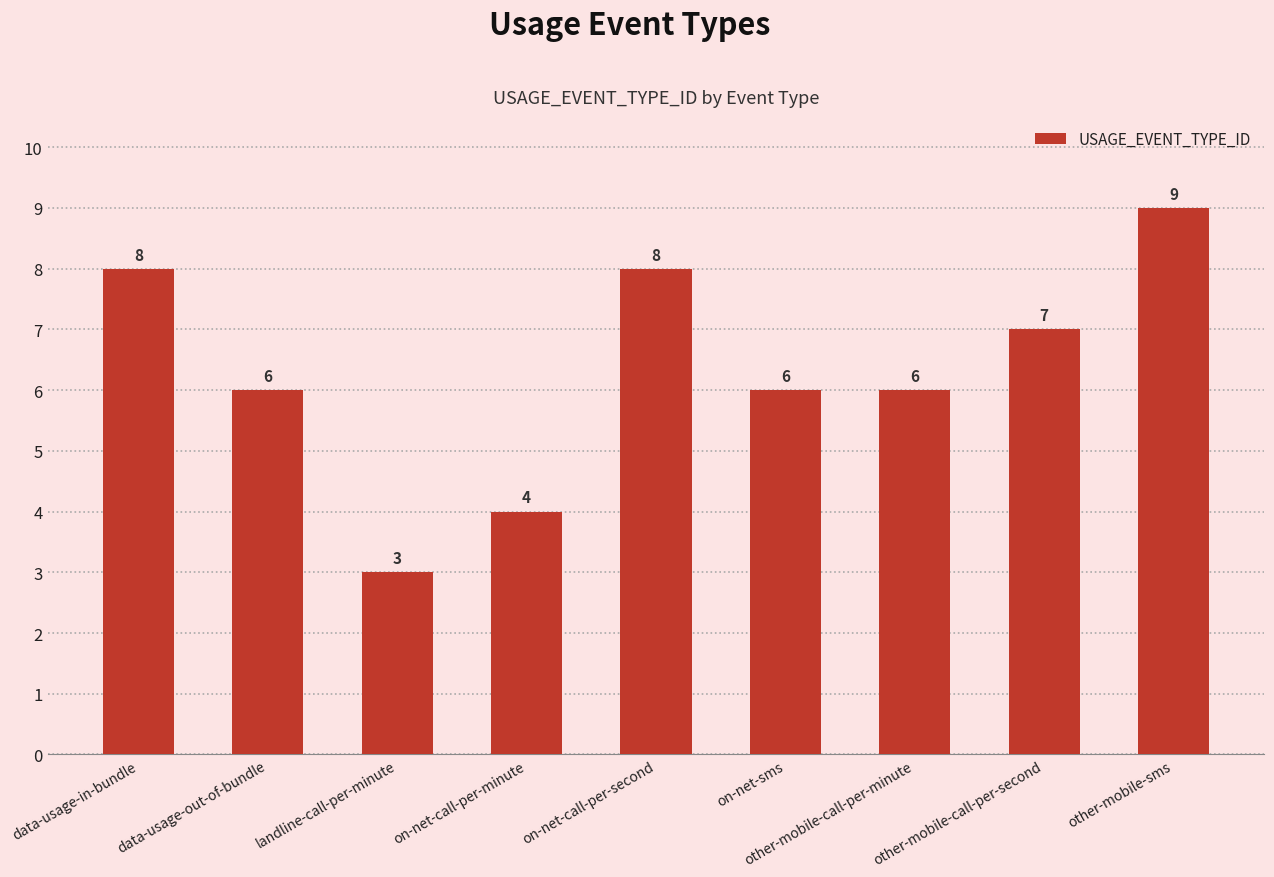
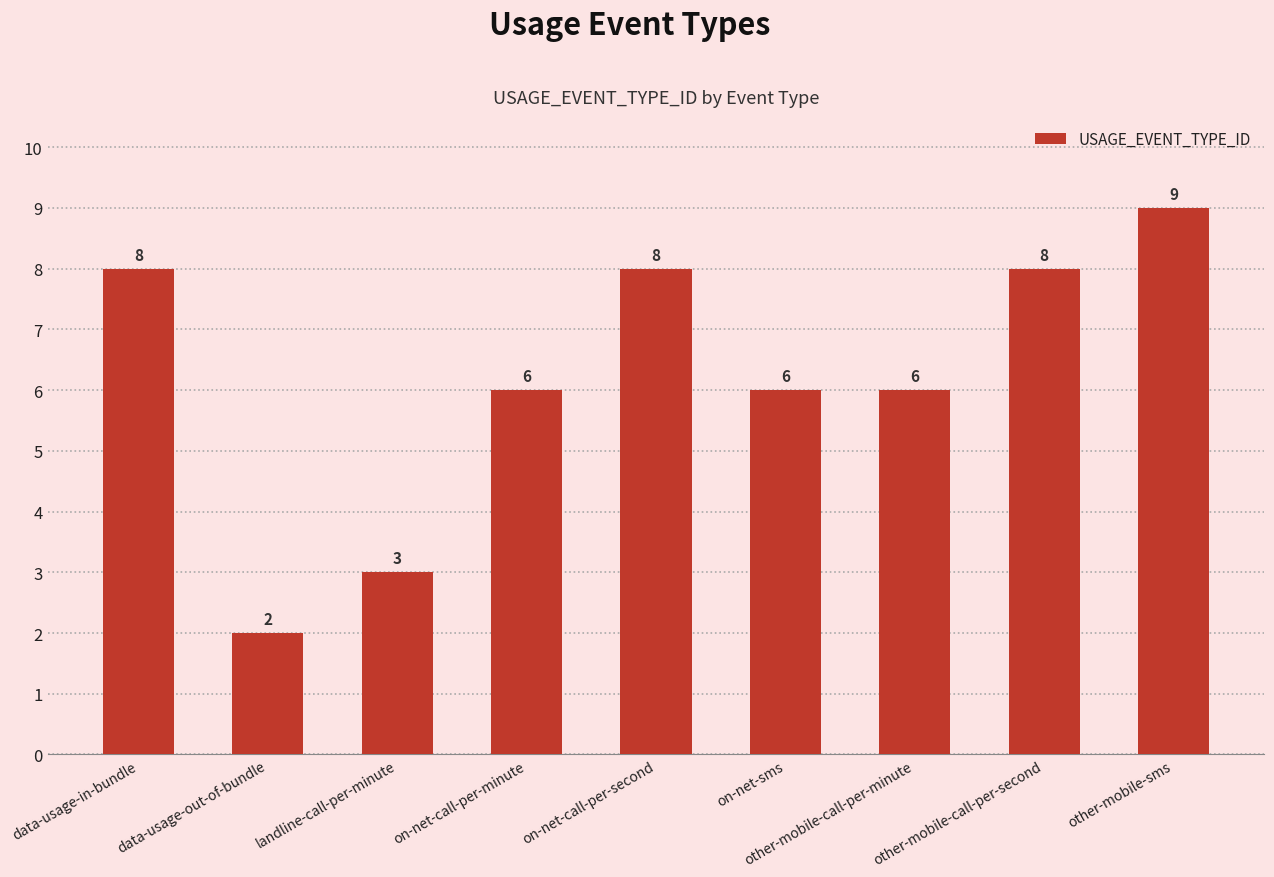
  {
    "data-usage-in-bundle": 8,
-   "data-usage-out-of-bundle": 6,
+   "data-usage-out-of-bundle": 2,
    "landline-call-per-minute": 3,
-   "on-net-call-per-minute": 4,
+   "on-net-call-per-minute": 6,
    "on-net-call-per-second": 8,
    "on-net-sms": 6,
    "other-mobile-call-per-minute": 6,
-   "other-mobile-call-per-second": 7,
+   "other-mobile-call-per-second": 8,
    "other-mobile-sms": 9
  }
